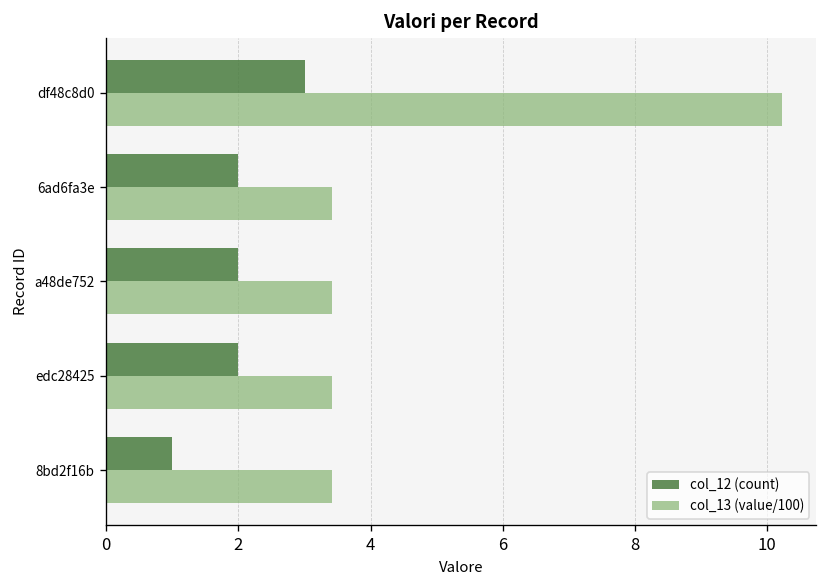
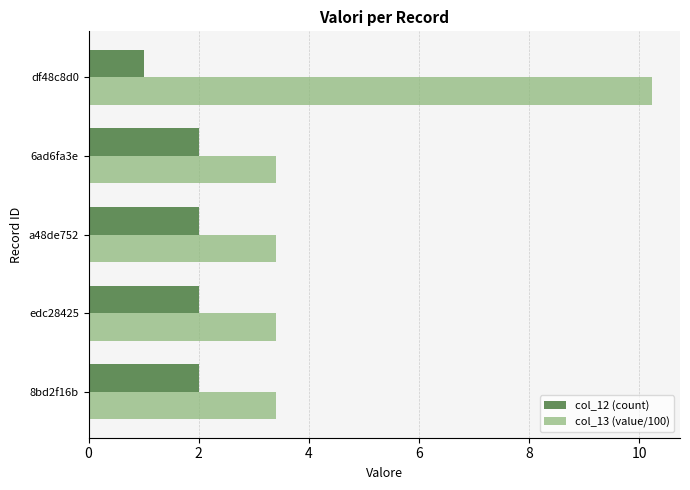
  {
    "col_12 (count)": {
-     "df48c8d0": 3,
+     "df48c8d0": 1,
      "6ad6fa3e": 2,
      "a48de752": 2,
      "edc28425": 2,
-     "8bd2f16b": 1
+     "8bd2f16b": 2
    },
    "col_13 (value/100)": {
      "df48c8d0": 10.2,
      "6ad6fa3e": 3.4,
      "a48de752": 3.4,
      "edc28425": 3.4,
      "8bd2f16b": 3.4
    }
  }
